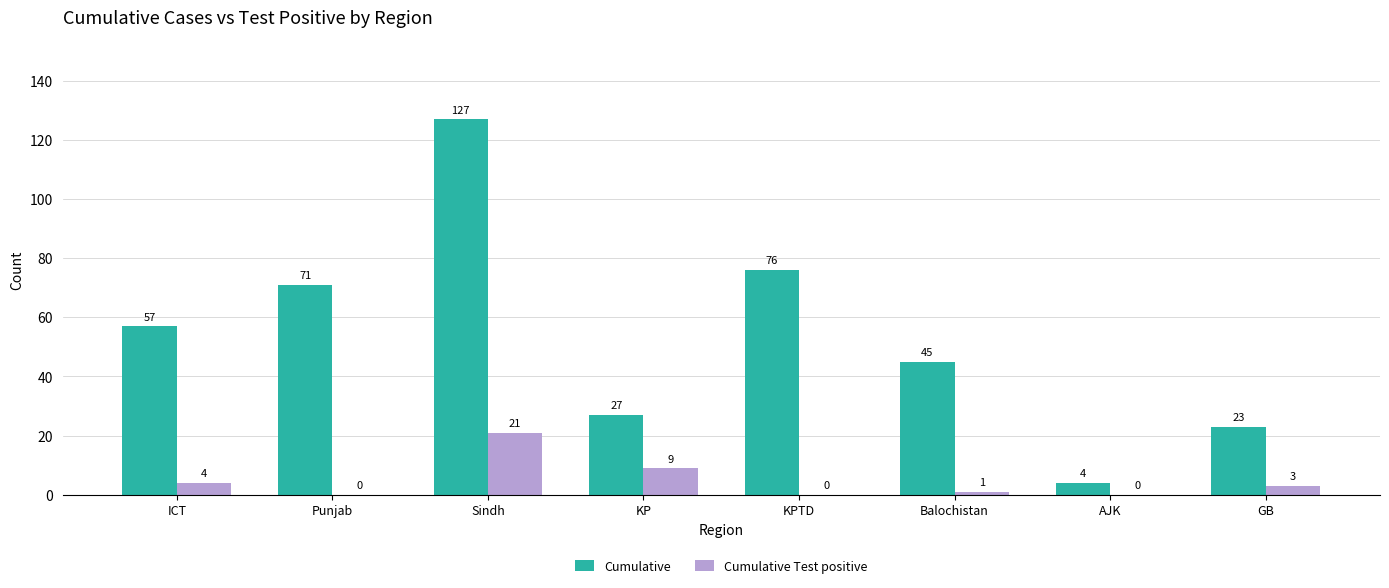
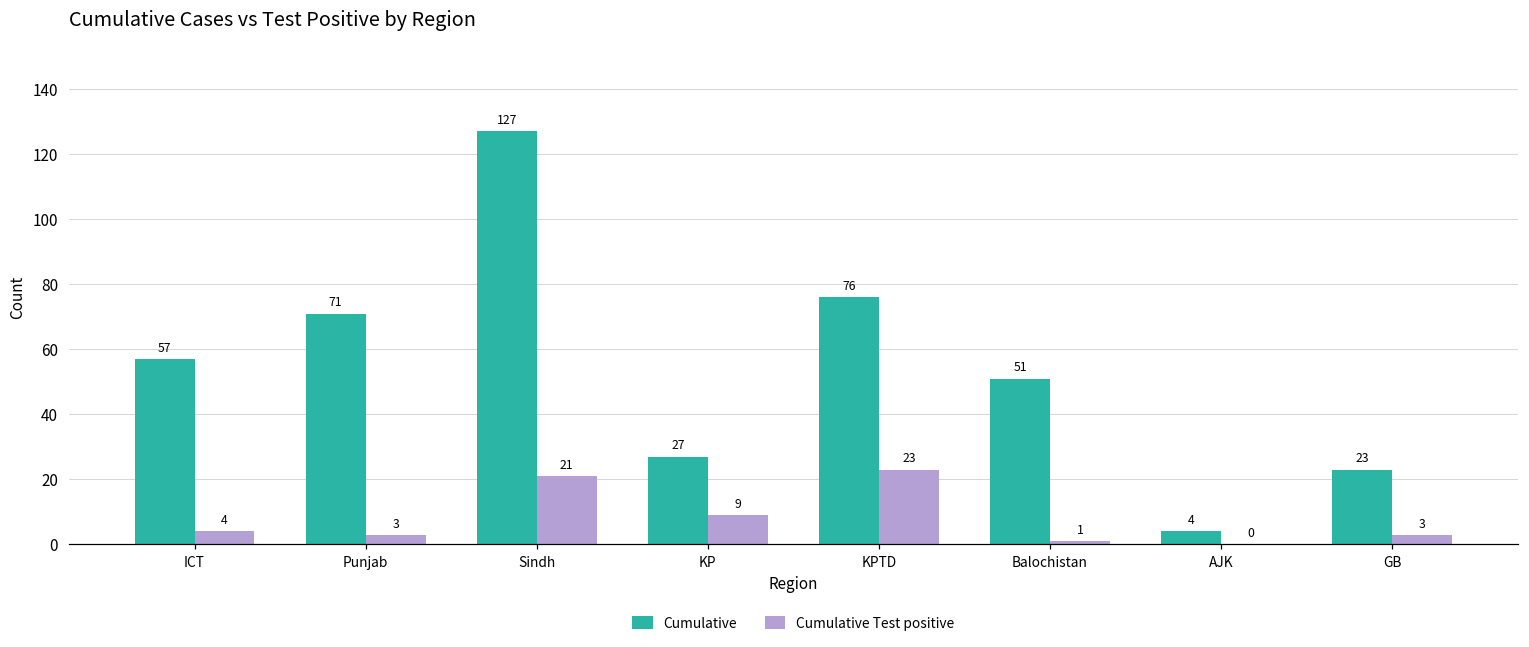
  {
    "Cumulative": {
      "ICT": 57,
      "Punjab": 71,
      "Sindh": 127,
      "KP": 27,
      "KPTD": 76,
-     "Balochistan": 45,
+     "Balochistan": 51,
      "AJK": 4,
      "GB": 23
    },
    "Cumulative Test positive": {
      "ICT": 4,
-     "Punjab": 0,
+     "Punjab": 3,
      "Sindh": 21,
      "KP": 9,
-     "KPTD": 0,
+     "KPTD": 23,
      "Balochistan": 1,
      "AJK": 0,
      "GB": 3
    }
  }
